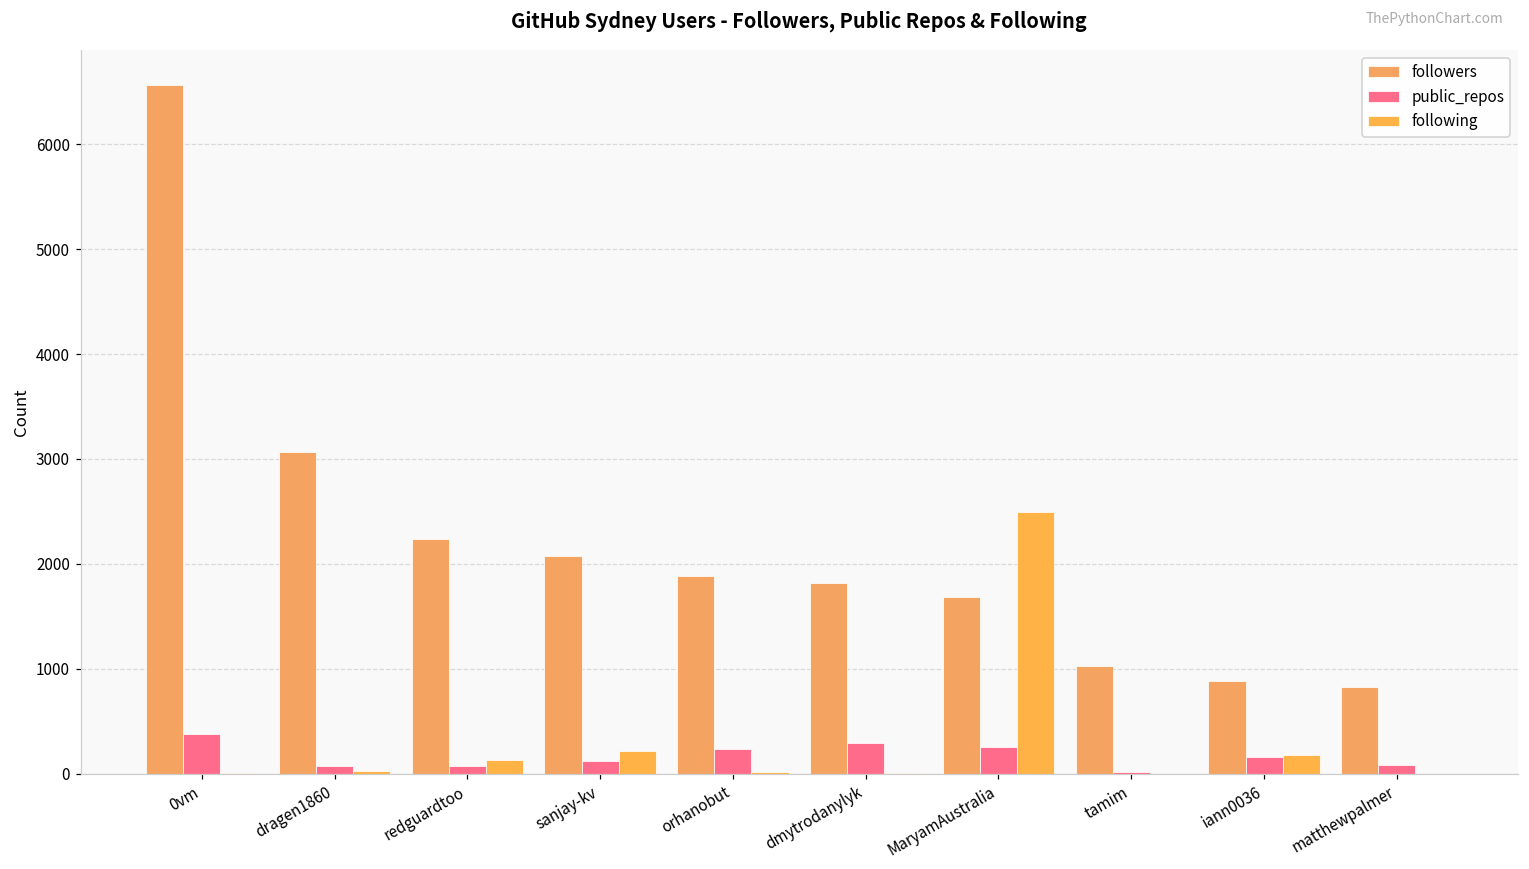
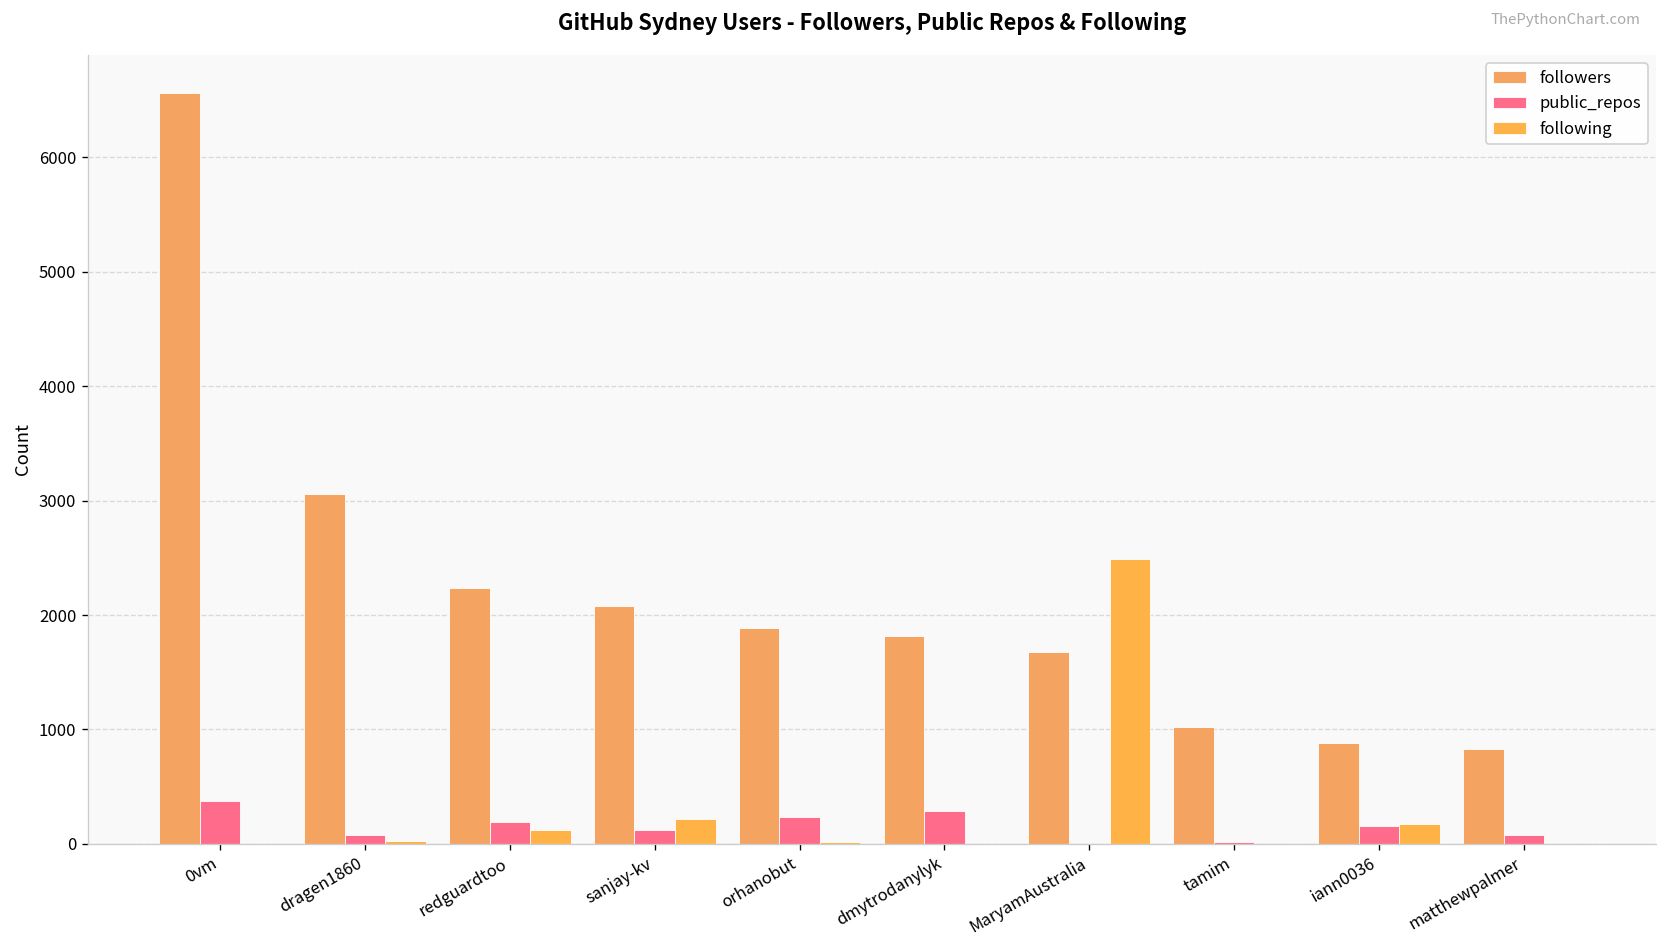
  {
    "public_repos": {
      "0vm": 400,
      "dragen1860": 100,
-     "redguardtoo": 100,
+     "redguardtoo": 200,
      "sanjay-kv": 100,
      "orhanobut": 200,
      "dmytrodanylyk": 300,
-     "MaryamAustralia": 200,
+     "MaryamAustralia": 0,
      "iann0036": 200,
      "matthewpalmer": 100
    }
  }
